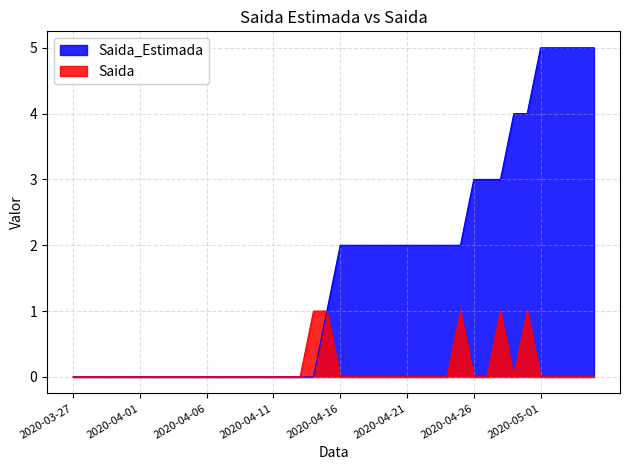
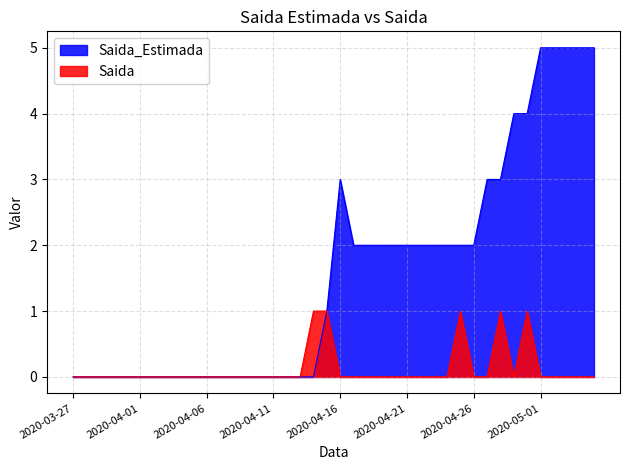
  {
    "Saida_Estimada": {
-     "2020-04-16": 2,
+     "2020-04-16": 3,
      "2020-04-21": 2,
-     "2020-04-26": 3,
+     "2020-04-26": 2,
      "2020-05-01": 5
    },
    "Saida": {
      "2020-04-16": 0,
      "2020-04-21": 0,
      "2020-04-26": 0,
      "2020-05-01": 0
    }
  }
